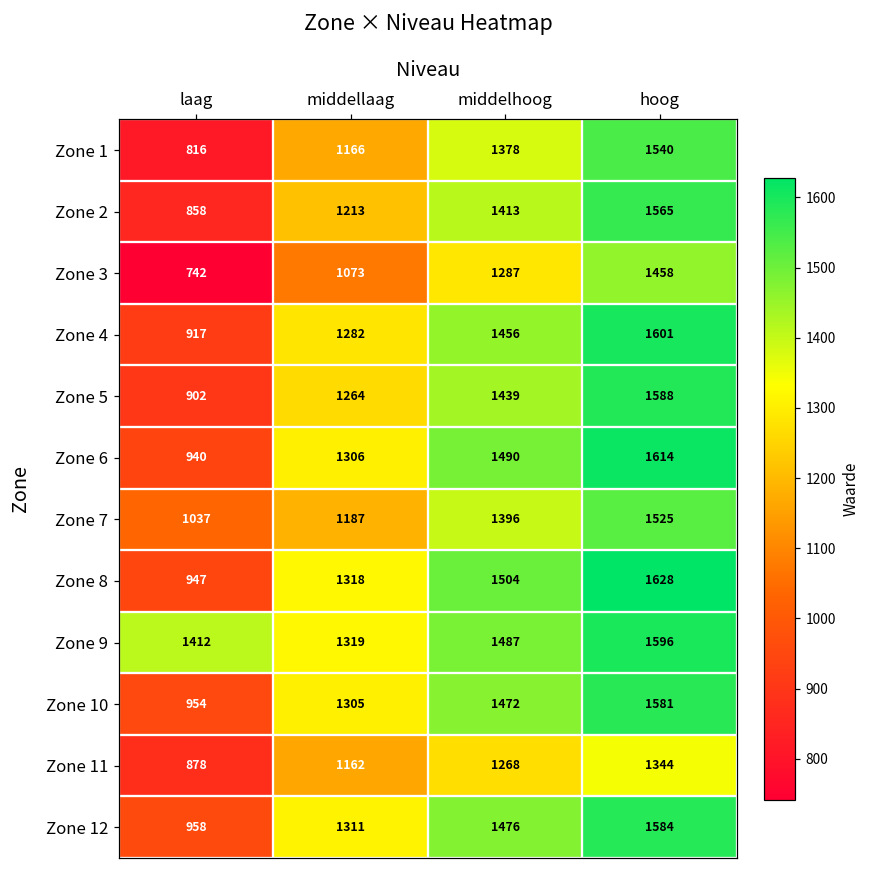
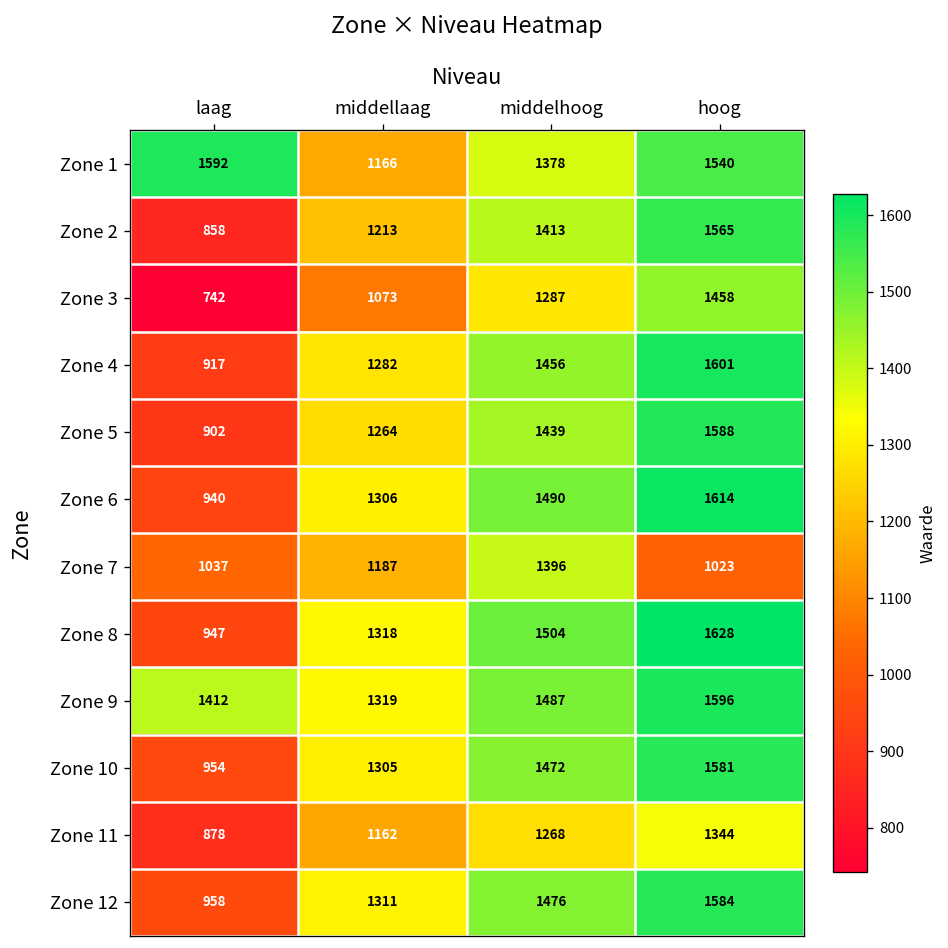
  {
    "Zone 1": {
-     "laag": 816,
+     "laag": 1592,
      "middellaag": 1166,
      "middelhoog": 1378,
      "hoog": 1540
    },
    "Zone 2": {
      "laag": 858,
      "middellaag": 1213,
      "middelhoog": 1413,
      "hoog": 1565
    },
    "Zone 3": {
      "laag": 742,
      "middellaag": 1073,
      "middelhoog": 1287,
      "hoog": 1458
    },
    "Zone 4": {
      "laag": 917,
      "middellaag": 1282,
      "middelhoog": 1456,
      "hoog": 1601
    },
    "Zone 5": {
      "laag": 902,
      "middellaag": 1264,
      "middelhoog": 1439,
      "hoog": 1588
    },
    "Zone 6": {
      "laag": 940,
      "middellaag": 1306,
      "middelhoog": 1490,
      "hoog": 1614
    },
    "Zone 7": {
      "laag": 1037,
      "middellaag": 1187,
      "middelhoog": 1396,
-     "hoog": 1525
+     "hoog": 1023
    },
    "Zone 8": {
      "laag": 947,
      "middellaag": 1318,
      "middelhoog": 1504,
      "hoog": 1628
    },
    "Zone 9": {
      "laag": 1412,
      "middellaag": 1319,
      "middelhoog": 1487,
      "hoog": 1596
    },
    "Zone 10": {
      "laag": 954,
      "middellaag": 1305,
      "middelhoog": 1472,
      "hoog": 1581
    },
    "Zone 11": {
      "laag": 878,
      "middellaag": 1162,
      "middelhoog": 1268,
      "hoog": 1344
    },
    "Zone 12": {
      "laag": 958,
      "middellaag": 1311,
      "middelhoog": 1476,
      "hoog": 1584
    }
  }
